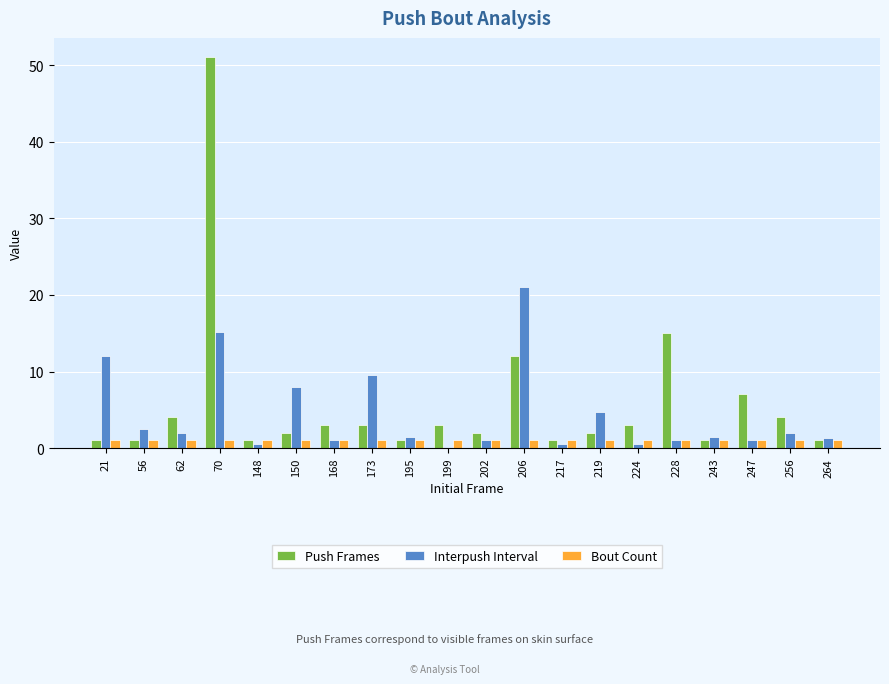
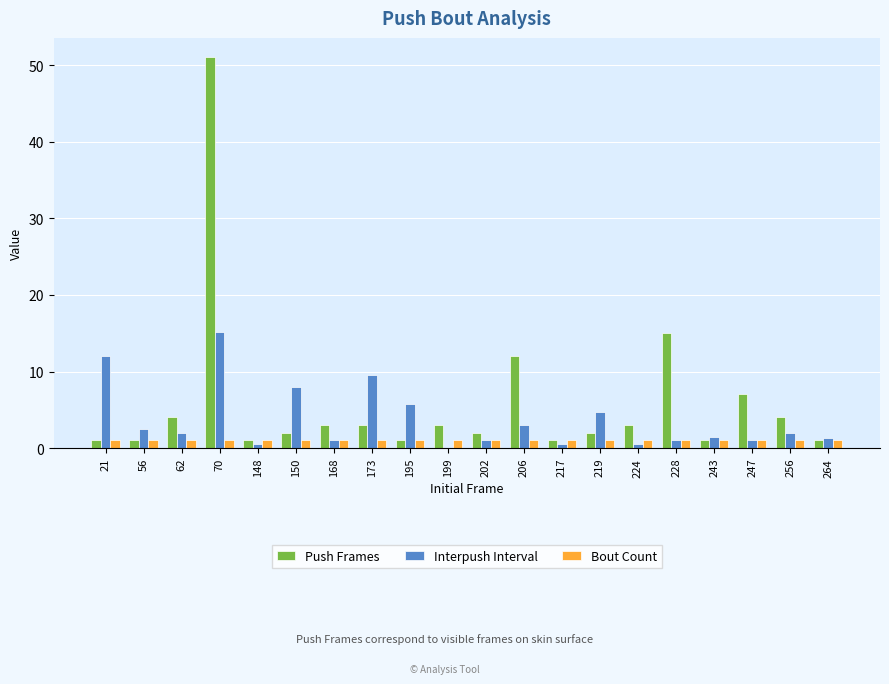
  {
    "Push Frames": {
      "21": 1,
      "56": 1,
      "62": 4,
      "70": 51,
      "148": 1,
      "150": 2,
      "168": 3,
      "173": 3,
      "195": 1,
      "199": 3,
      "202": 2,
      "206": 12,
      "217": 1,
      "219": 2,
      "224": 3,
      "228": 15,
      "243": 1,
      "247": 7,
      "256": 4,
      "264": 1
    },
    "Interpush Interval": {
      "21": 12,
      "56": 3,
      "62": 2,
      "70": 15,
      "148": 1,
      "150": 8,
      "168": 1,
      "173": 10,
-     "195": 2,
+     "195": 6,
      "199": 0,
      "202": 1,
-     "206": 21,
+     "206": 3,
      "217": 1,
      "219": 5,
      "224": 1,
      "228": 1,
      "243": 2,
      "247": 1,
      "256": 2,
      "264": 1
    },
    "Bout Count": {
      "21": 1,
      "56": 1,
      "62": 1,
      "70": 1,
      "148": 1,
      "150": 1,
      "168": 1,
      "173": 1,
      "195": 1,
      "199": 1,
      "202": 1,
      "206": 1,
      "217": 1,
      "219": 1,
      "224": 1,
      "228": 1,
      "243": 1,
      "247": 1,
      "256": 1,
      "264": 1
    }
  }
